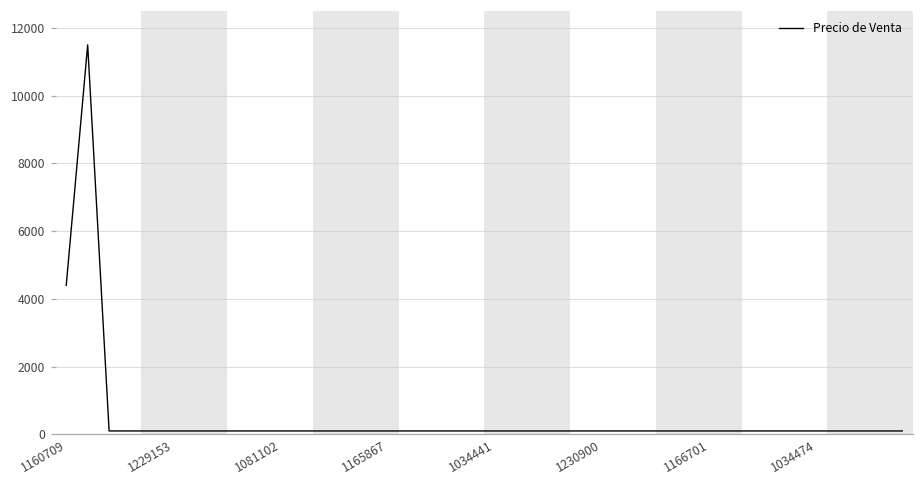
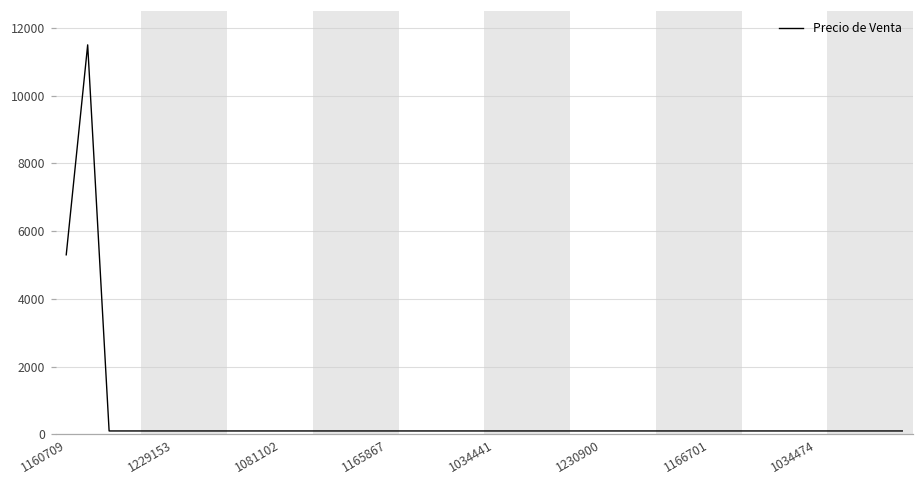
  {
-   "1160709": 4400,
+   "1160709": 5300,
    "1229153": 100,
    "1081102": 100,
    "1165867": 100,
    "1034441": 100,
    "1230900": 100,
    "1166701": 100,
    "1034474": 100
  }
